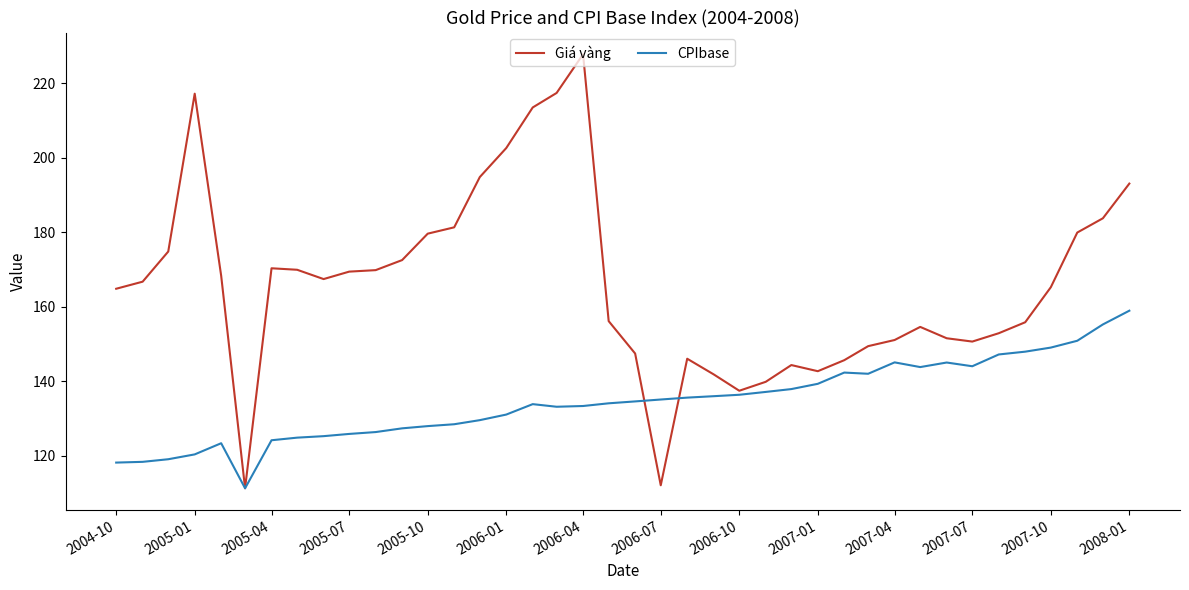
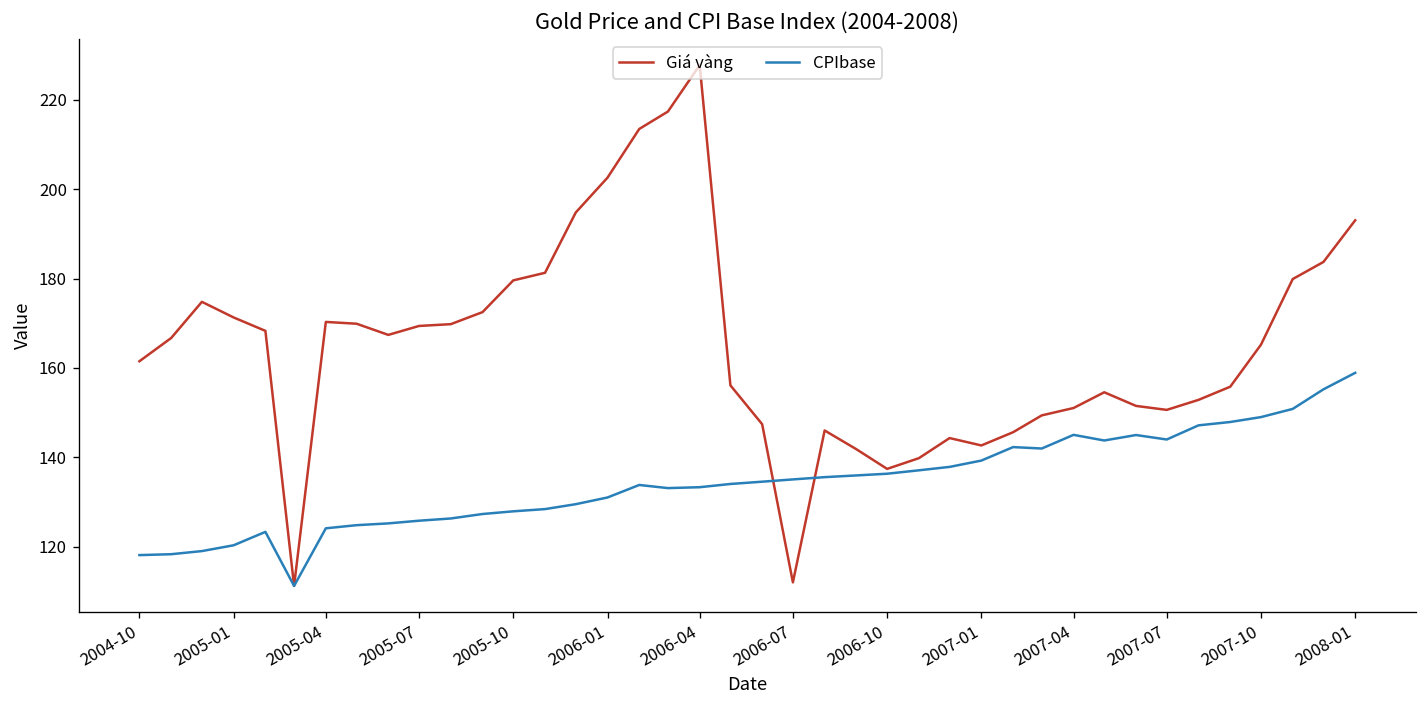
  {
    "Giá vàng": {
-     "2004-10": 165,
-     "2005-01": 217,
+     "2004-10": 162,
+     "2005-01": 171,
      "2005-04": 170,
      "2005-07": 169,
      "2005-10": 180,
      "2006-01": 203,
      "2006-07": 112,
      "2006-10": 137,
      "2007-01": 143,
      "2007-04": 151,
      "2007-07": 151,
      "2007-10": 165,
      "2008-01": 193
    },
    "CPIbase": {
      "2004-10": 118,
      "2005-01": 120,
      "2005-04": 124,
      "2005-07": 126,
      "2005-10": 128,
      "2006-01": 131,
      "2006-04": 133,
      "2006-07": 135,
      "2006-10": 136,
      "2007-01": 139,
      "2007-04": 145,
      "2007-07": 144,
      "2007-10": 149,
      "2008-01": 159
    }
  }
